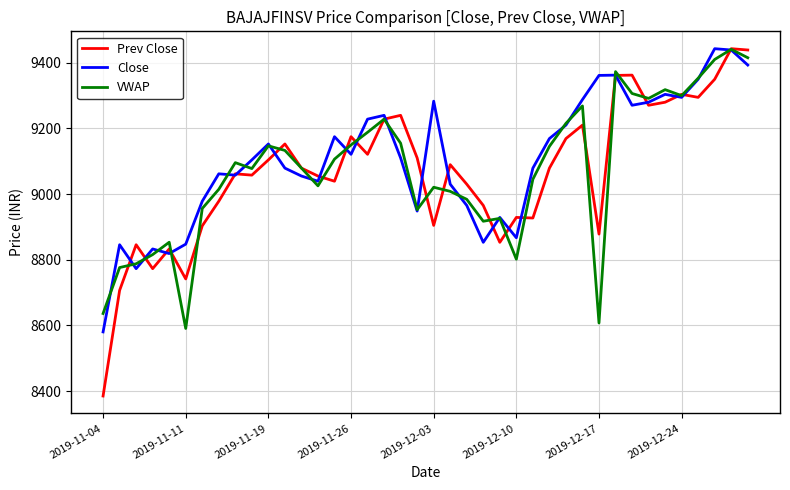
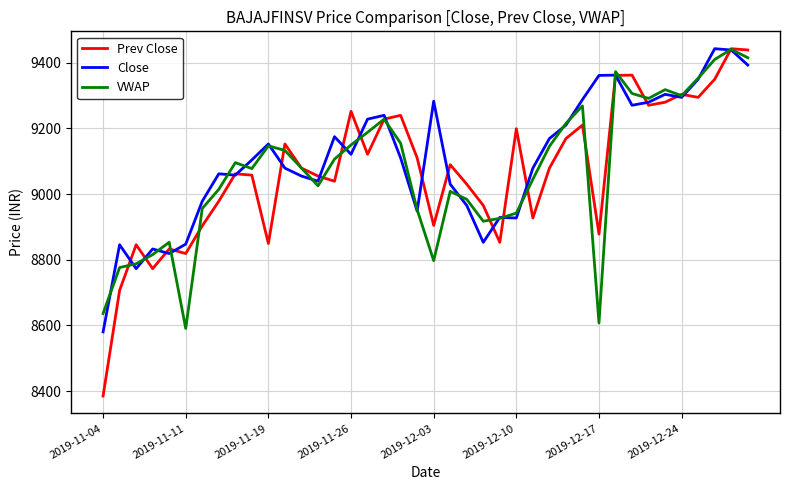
  {
    "Prev Close": {
      "2019-11-04": 8380,
-     "2019-11-11": 8740,
-     "2019-11-19": 9100,
-     "2019-11-26": 9180,
+     "2019-11-11": 8820,
+     "2019-11-19": 8850,
+     "2019-11-26": 9250,
      "2019-12-03": 8900,
-     "2019-12-10": 8930,
+     "2019-12-10": 9200,
      "2019-12-17": 8880
    },
    "Close": {
      "2019-11-04": 8580,
      "2019-11-11": 8850,
      "2019-11-26": 9120,
      "2019-12-03": 9280,
-     "2019-12-10": 8870,
+     "2019-12-10": 8930,
      "2019-12-17": 9360
    },
    "VWAP": {
      "2019-11-04": 8640,
      "2019-11-11": 8590,
      "2019-11-26": 9150,
-     "2019-12-03": 9020,
-     "2019-12-10": 8800,
+     "2019-12-03": 8800,
+     "2019-12-10": 8940,
      "2019-12-17": 8610
    }
  }
